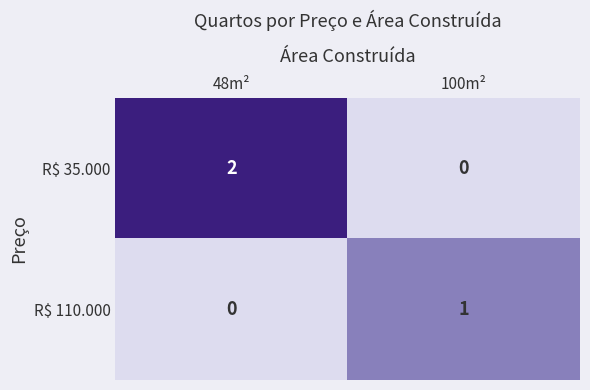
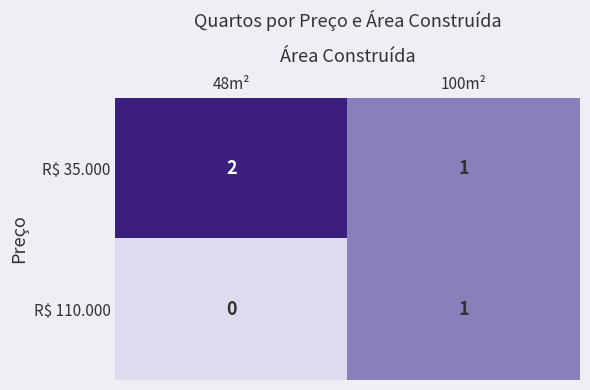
  {
    "R$ 35.000": {
      "48m²": 2,
-     "100m²": 0
+     "100m²": 1
    },
    "R$ 110.000": {
      "48m²": 0,
      "100m²": 1
    }
  }
